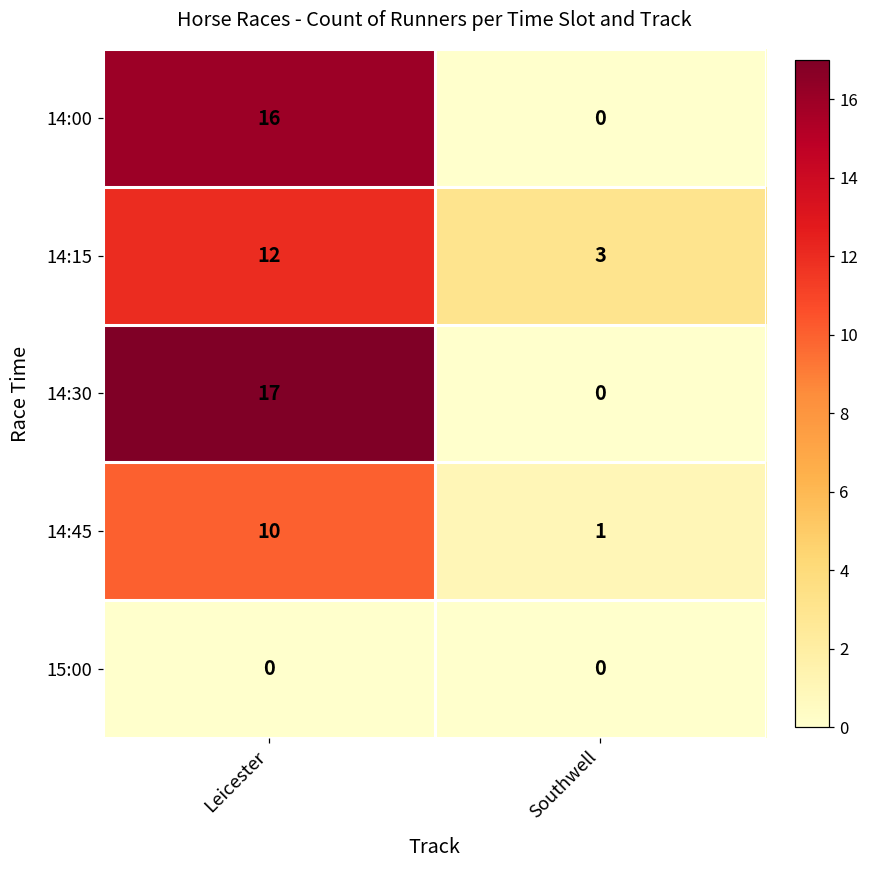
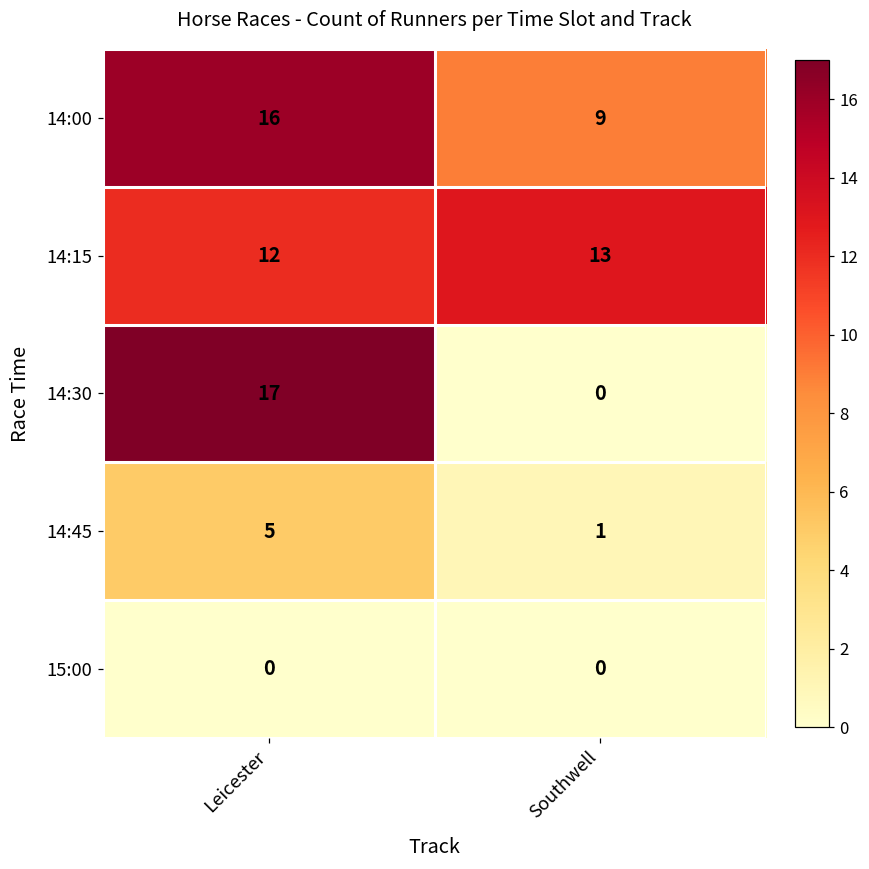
  {
    "14:00": {
      "Leicester": 16,
-     "Southwell": 0
+     "Southwell": 9
    },
    "14:15": {
      "Leicester": 12,
-     "Southwell": 3
+     "Southwell": 13
    },
    "14:30": {
      "Leicester": 17,
      "Southwell": 0
    },
    "14:45": {
-     "Leicester": 10,
+     "Leicester": 5,
      "Southwell": 1
    },
    "15:00": {
      "Leicester": 0,
      "Southwell": 0
    }
  }
